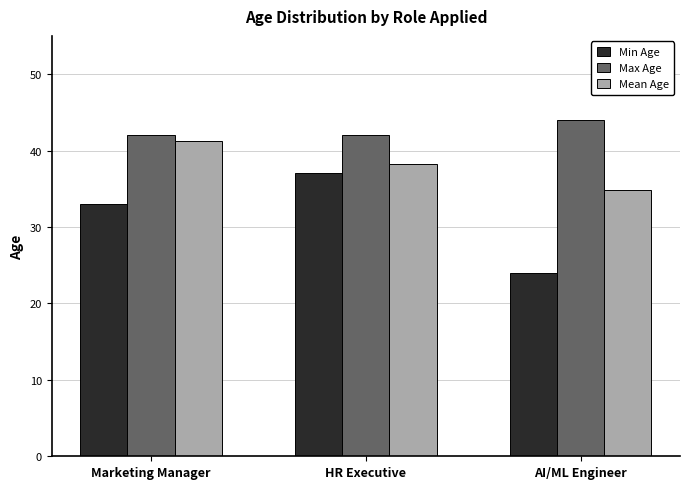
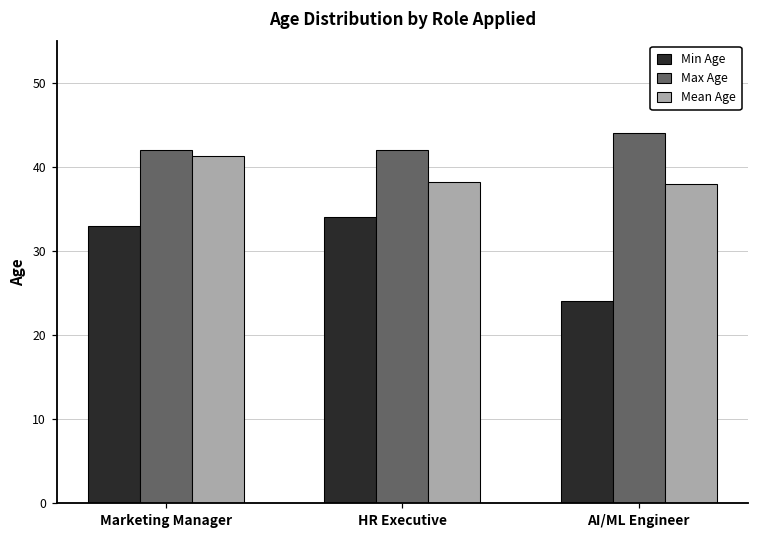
  {
    "Min Age": {
      "Marketing Manager": 33,
-     "HR Executive": 37,
+     "HR Executive": 34,
      "AI/ML Engineer": 24
    },
    "Max Age": {
      "Marketing Manager": 42,
      "HR Executive": 42,
      "AI/ML Engineer": 44
    },
    "Mean Age": {
      "Marketing Manager": 41,
      "HR Executive": 38,
-     "AI/ML Engineer": 35
+     "AI/ML Engineer": 38
    }
  }
